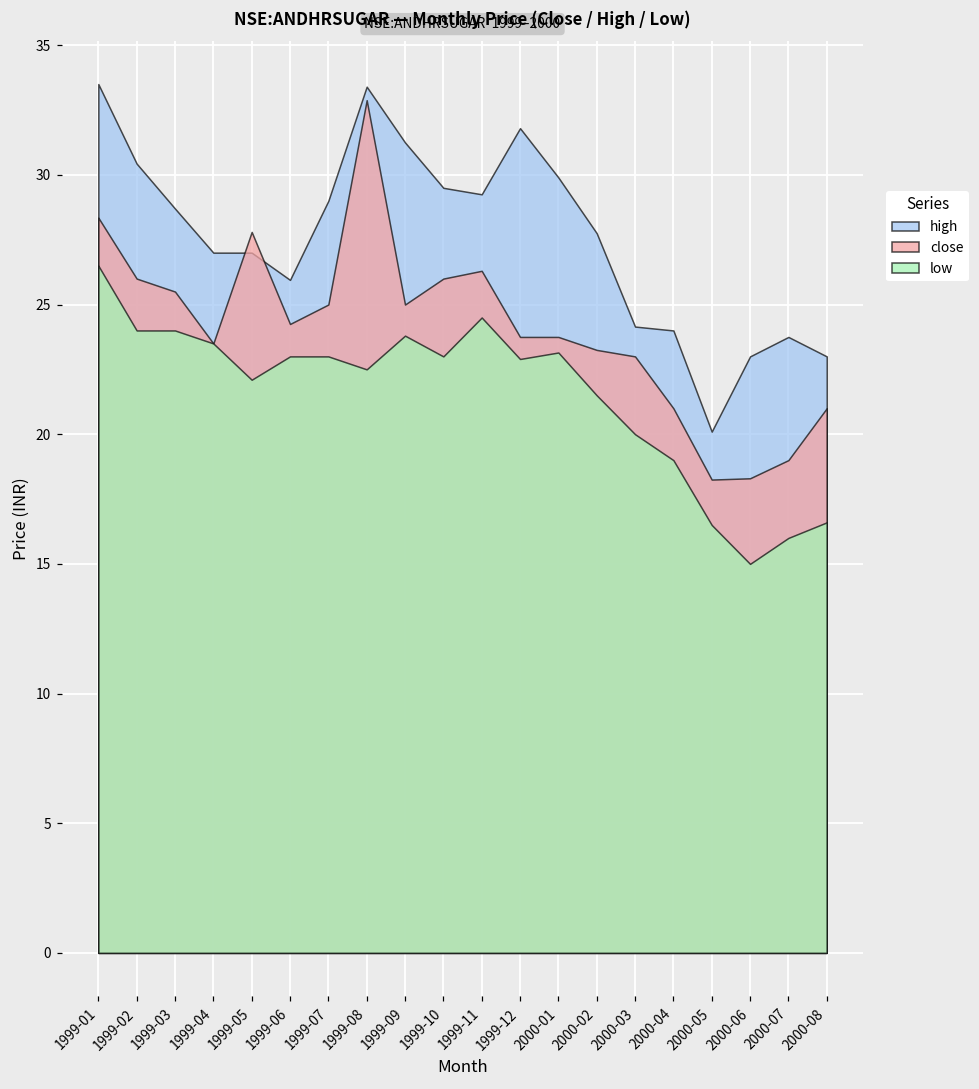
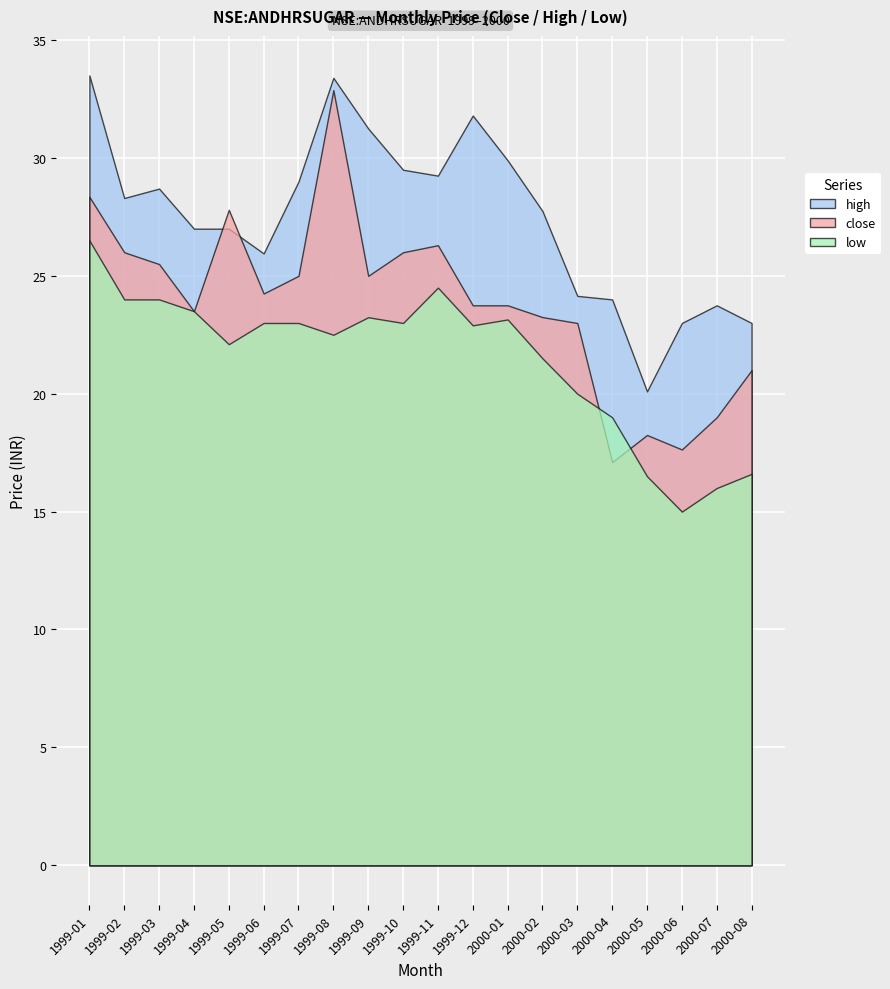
  {
    "high": {
      "1999-01": 33.5,
-     "1999-02": 30.4,
+     "1999-02": 28.3,
      "1999-03": 28.7,
      "1999-04": 27.0,
      "1999-05": 27.0,
      "1999-06": 26.0,
      "1999-07": 29.0,
      "1999-08": 33.4,
      "1999-09": 31.3,
      "1999-10": 29.5,
      "1999-11": 29.3,
      "1999-12": 31.8,
      "2000-01": 29.9,
      "2000-02": 27.8,
      "2000-03": 24.2,
      "2000-04": 24.0,
      "2000-05": 20.1,
      "2000-06": 23.0,
      "2000-07": 23.8,
      "2000-08": 23.0
    },
    "close": {
      "1999-01": 28.4,
      "1999-02": 26.0,
      "1999-03": 25.5,
      "1999-05": 27.8,
      "1999-06": 24.3,
      "1999-07": 25.0,
      "1999-08": 32.9,
      "1999-09": 25.0,
      "1999-10": 26.0,
      "1999-11": 26.3,
      "1999-12": 23.8,
      "2000-01": 23.8,
      "2000-02": 23.3,
      "2000-03": 23.0,
-     "2000-04": 21.0,
+     "2000-04": 17.1,
      "2000-05": 18.3,
-     "2000-06": 18.3,
+     "2000-06": 17.6,
      "2000-07": 19.0,
      "2000-08": 21.0
    },
    "low": {
      "1999-01": 26.5,
      "1999-02": 24.0,
      "1999-03": 24.0,
      "1999-05": 22.1,
      "1999-06": 23.0,
      "1999-07": 23.0,
      "1999-08": 22.5,
-     "1999-09": 23.8,
+     "1999-09": 23.2,
      "1999-10": 23.0,
      "1999-11": 24.5,
      "1999-12": 22.9,
      "2000-01": 23.2,
      "2000-02": 21.5,
      "2000-03": 20.0,
      "2000-04": 19.0,
      "2000-05": 16.5,
      "2000-06": 15.0,
      "2000-07": 16.0,
      "2000-08": 16.6
    }
  }
